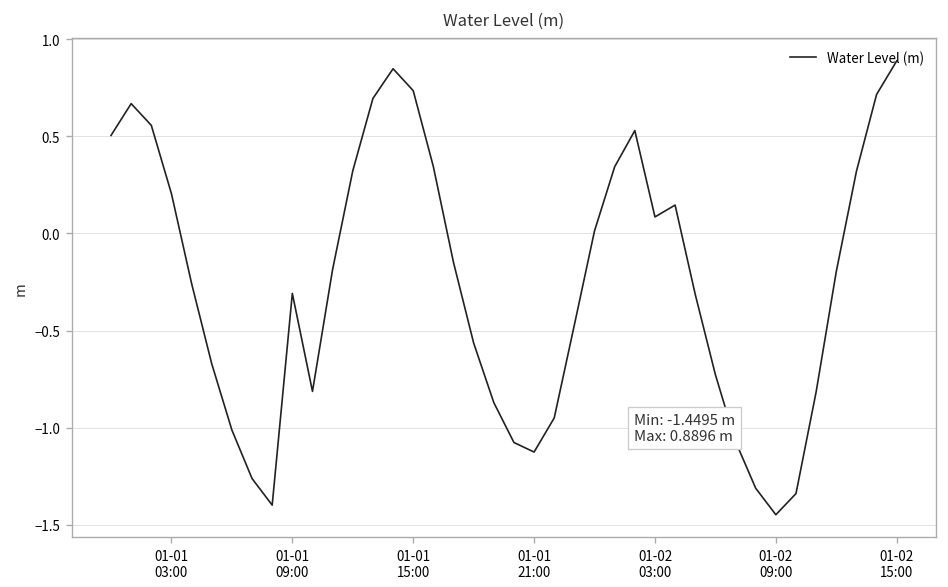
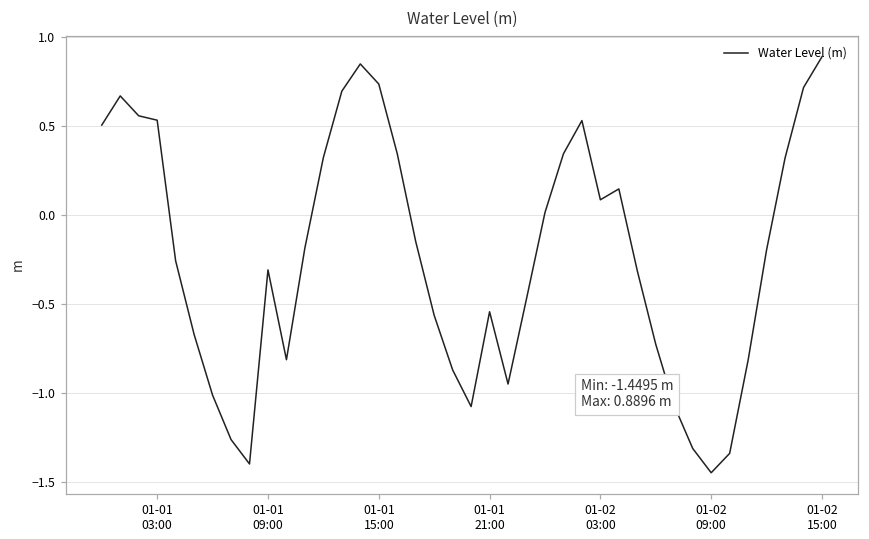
  {
-   "01-01 03:00": 0.20,
+   "01-01 03:00": 0.53,
    "01-01 09:00": -0.31,
    "01-01 15:00": 0.74,
-   "01-01 21:00": -1.13,
+   "01-01 21:00": -0.54,
    "01-02 03:00": 0.09,
    "01-02 09:00": -1.45,
    "01-02 15:00": 0.89
  }
